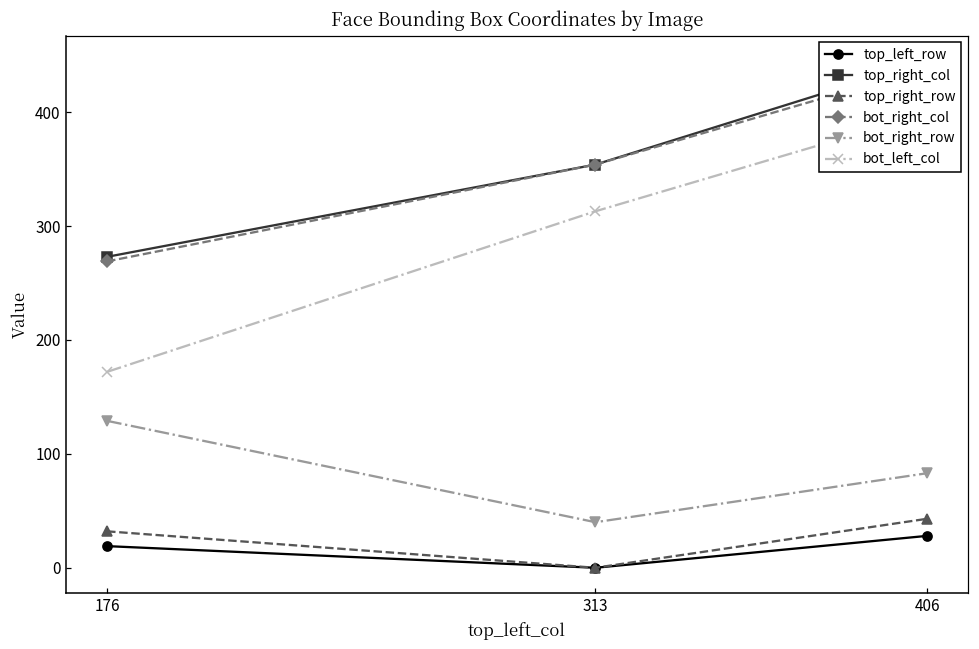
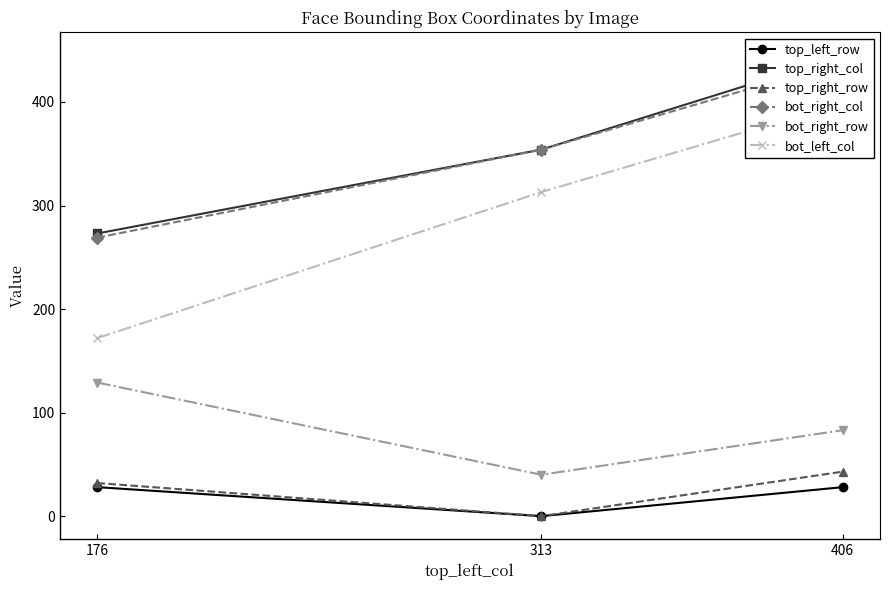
  {
    "top_left_row": {
-     "176": 19,
+     "176": 28,
      "406": 28
    }
  }
